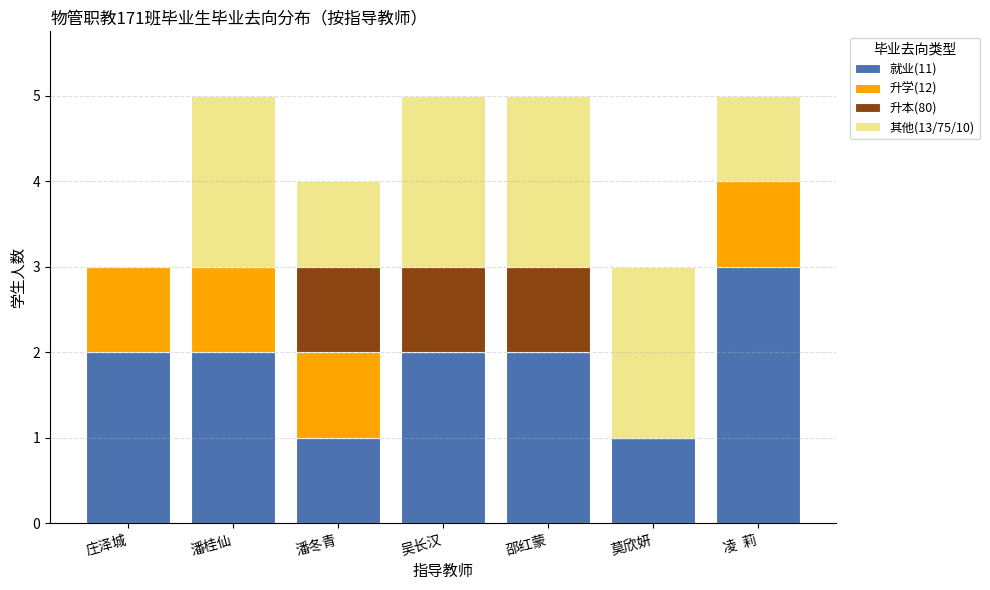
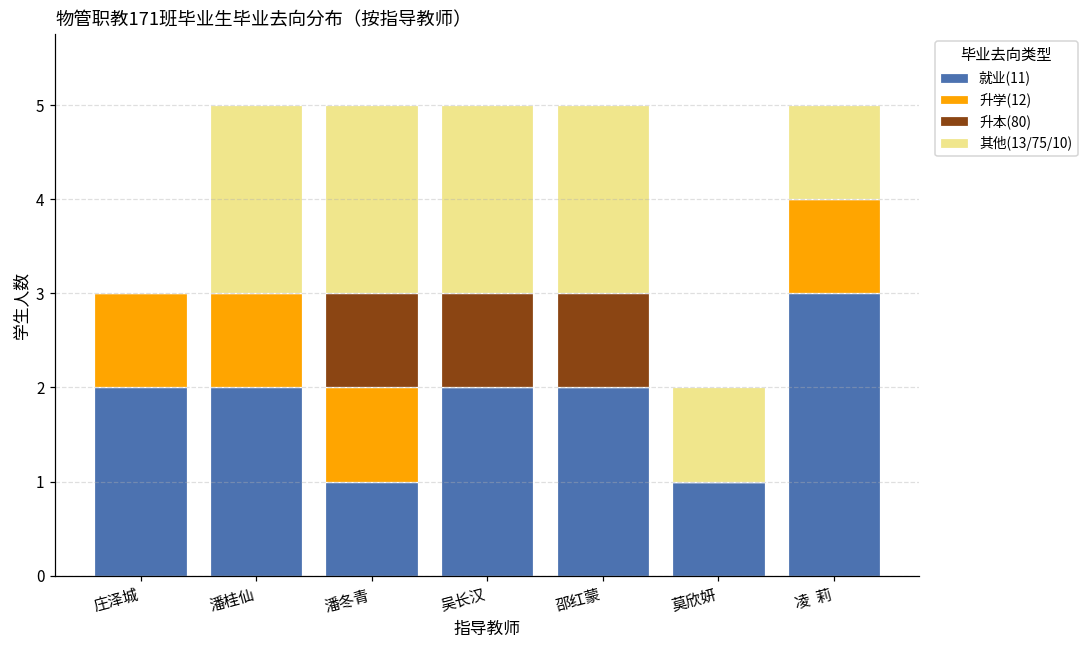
  {
    "就业(11)": {
      "庄泽城": 2,
      "潘桂仙": 2,
      "潘冬青": 1,
      "吴长汉": 2,
      "邵红蒙": 2,
      "莫欣妍": 1,
      "凌 莉": 3
    },
    "升学(12)": {
      "庄泽城": 1,
      "潘桂仙": 1,
      "潘冬青": 1,
      "吴长汉": 0,
      "邵红蒙": 0,
      "莫欣妍": 0,
      "凌 莉": 1
    },
    "升本(80)": {
      "庄泽城": 0,
      "潘桂仙": 0,
      "潘冬青": 1,
      "吴长汉": 1,
      "邵红蒙": 1,
      "莫欣妍": 0,
      "凌 莉": 0
    },
    "其他(13/75/10)": {
      "庄泽城": 0,
      "潘桂仙": 2,
-     "潘冬青": 1,
+     "潘冬青": 2,
      "吴长汉": 2,
      "邵红蒙": 2,
-     "莫欣妍": 2,
+     "莫欣妍": 1,
      "凌 莉": 1
    }
  }
